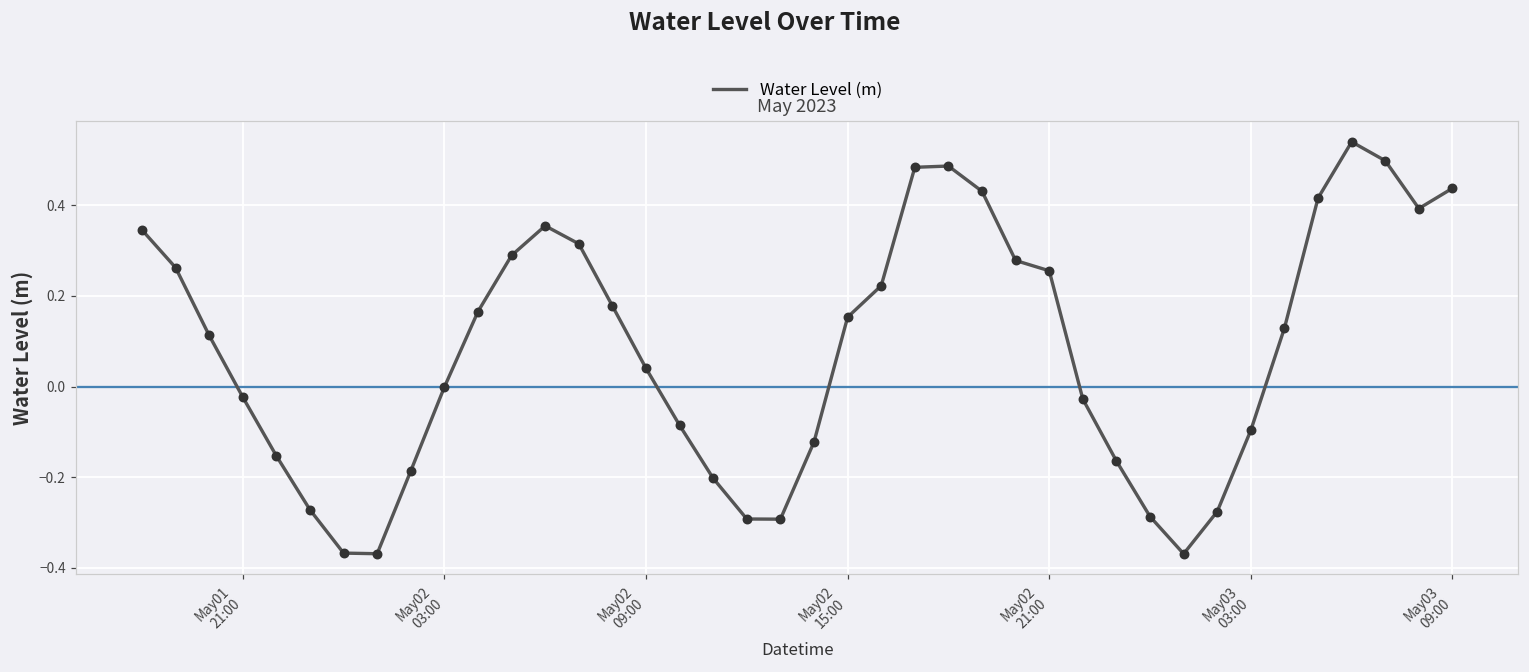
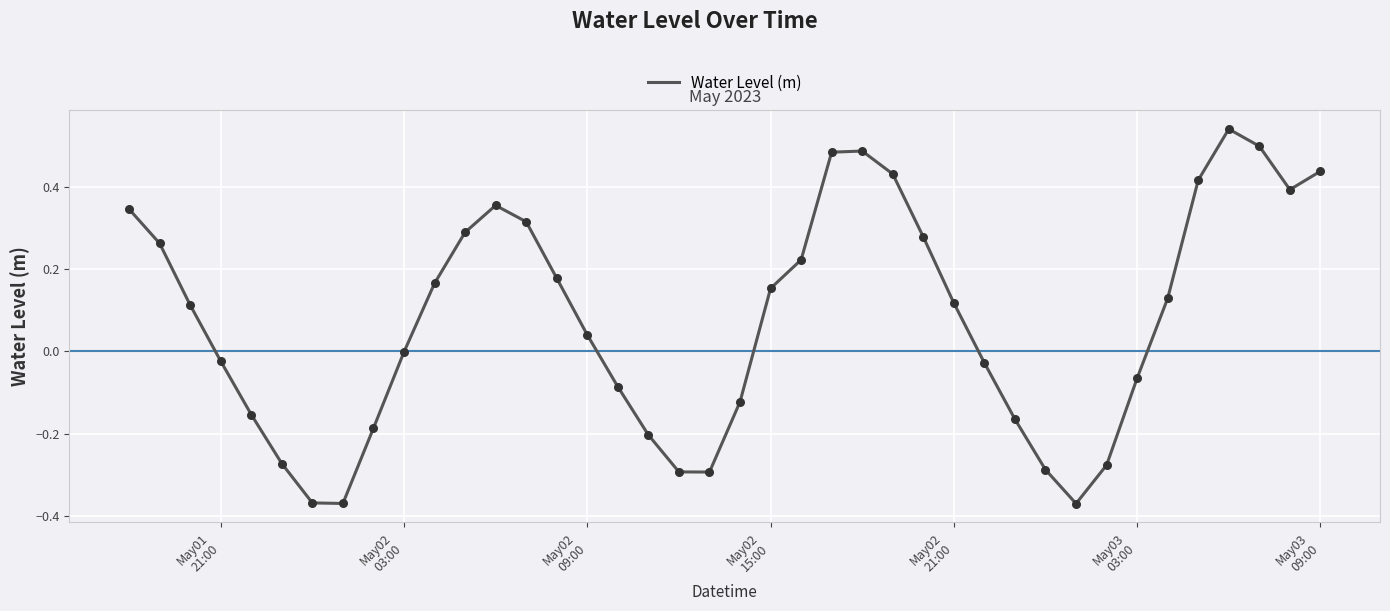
  {
    "May01 21:00": -0.02,
    "May02 03:00": 0.00,
    "May02 09:00": 0.04,
    "May02 15:00": 0.15,
-   "May02 21:00": 0.26,
-   "May03 03:00": -0.10,
+   "May02 21:00": 0.12,
+   "May03 03:00": -0.06,
    "May03 09:00": 0.44
  }
